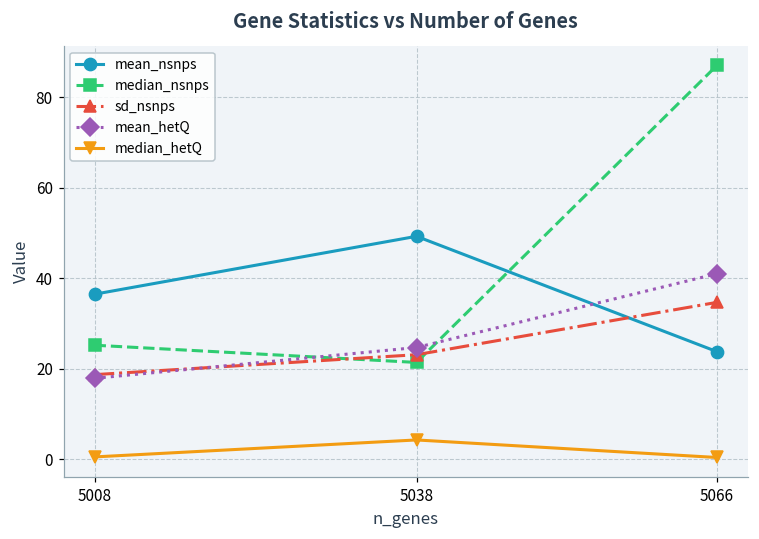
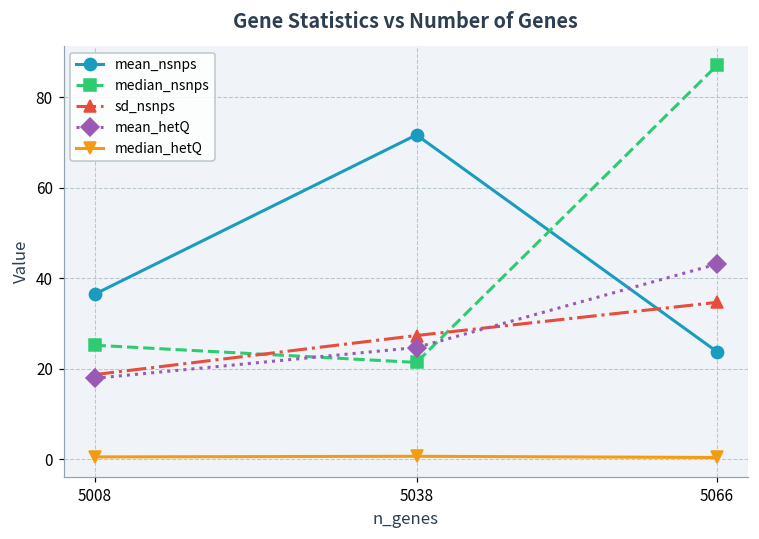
  {
    "mean_nsnps": {
      "5008": 36,
-     "5038": 49,
+     "5038": 72,
      "5066": 24
    },
    "median_nsnps": {
      "5008": 25,
      "5038": 21,
      "5066": 87
    },
    "sd_nsnps": {
      "5008": 19,
-     "5038": 23,
+     "5038": 27,
      "5066": 35
    },
    "mean_hetQ": {
      "5008": 18,
      "5038": 25,
-     "5066": 41
+     "5066": 43
    },
    "median_hetQ": {
      "5008": 1,
-     "5038": 4,
+     "5038": 1,
      "5066": 0
    }
  }
